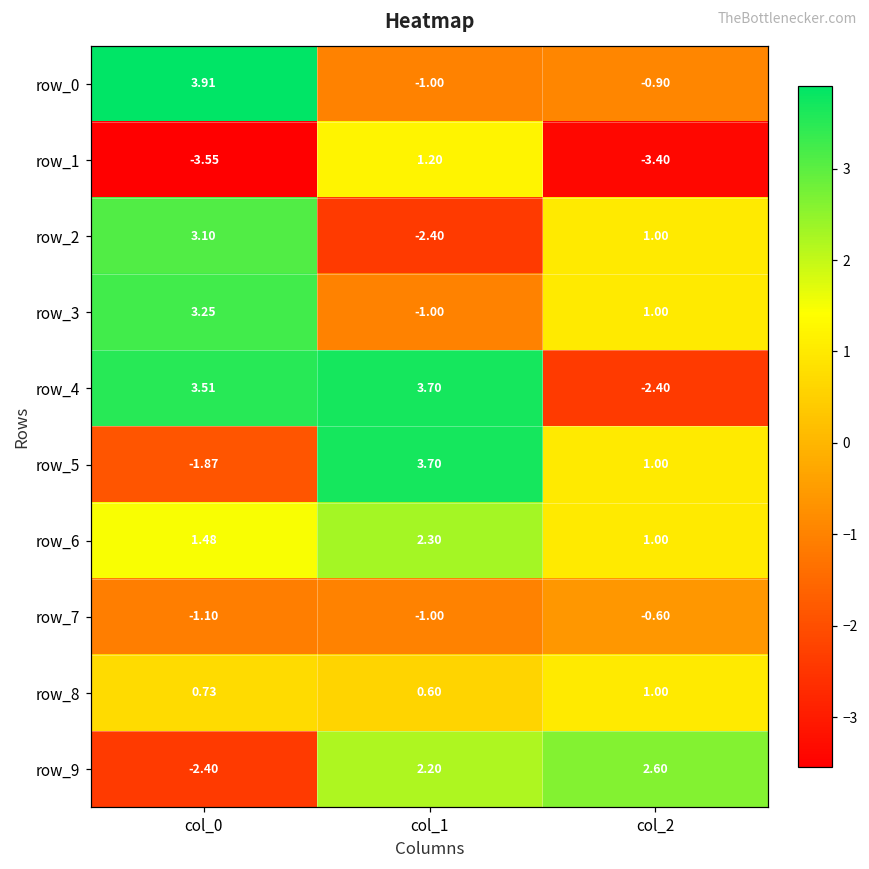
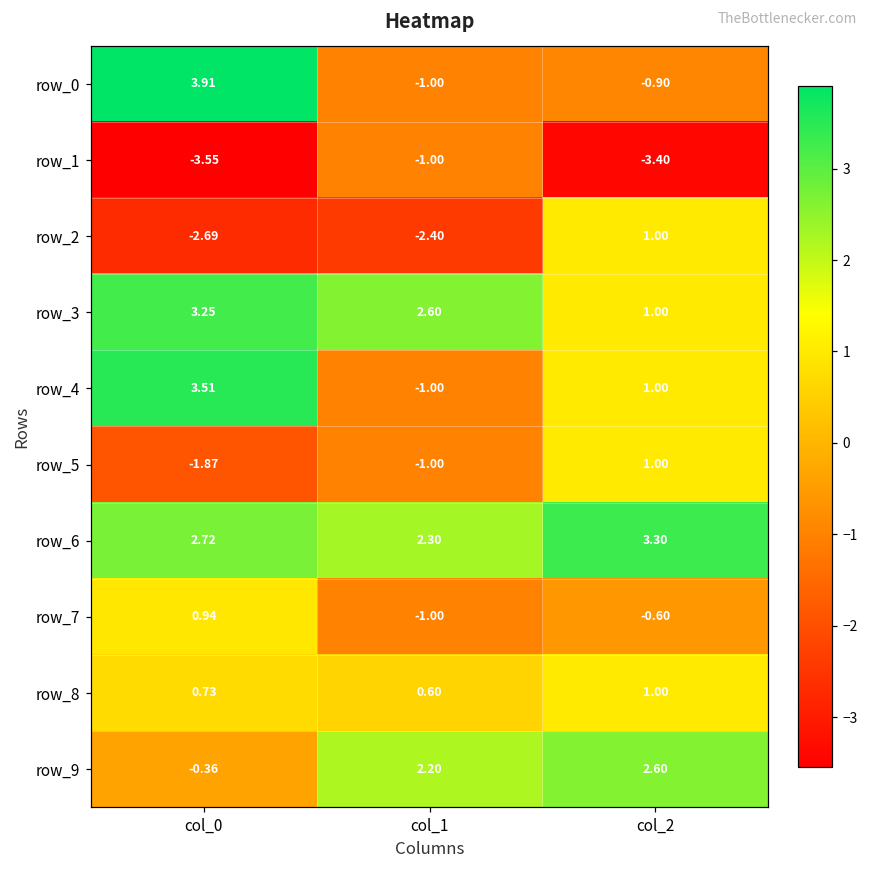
  {
    "row_1": {
-     "col_1": 1.20
+     "col_1": -1.00
    },
    "row_2": {
-     "col_0": 3.10
+     "col_0": -2.69
    },
    "row_3": {
-     "col_1": -1.00
+     "col_1": 2.60
    },
    "row_4": {
-     "col_1": 3.70,
-     "col_2": -2.40
+     "col_1": -1.00,
+     "col_2": 1.00
    },
    "row_5": {
-     "col_1": 3.70
+     "col_1": -1.00
    },
    "row_6": {
-     "col_0": 1.48,
-     "col_2": 1.00
+     "col_0": 2.72,
+     "col_2": 3.30
    },
    "row_7": {
-     "col_0": -1.10
+     "col_0": 0.94
    },
    "row_9": {
-     "col_0": -2.40
+     "col_0": -0.36
    }
  }
